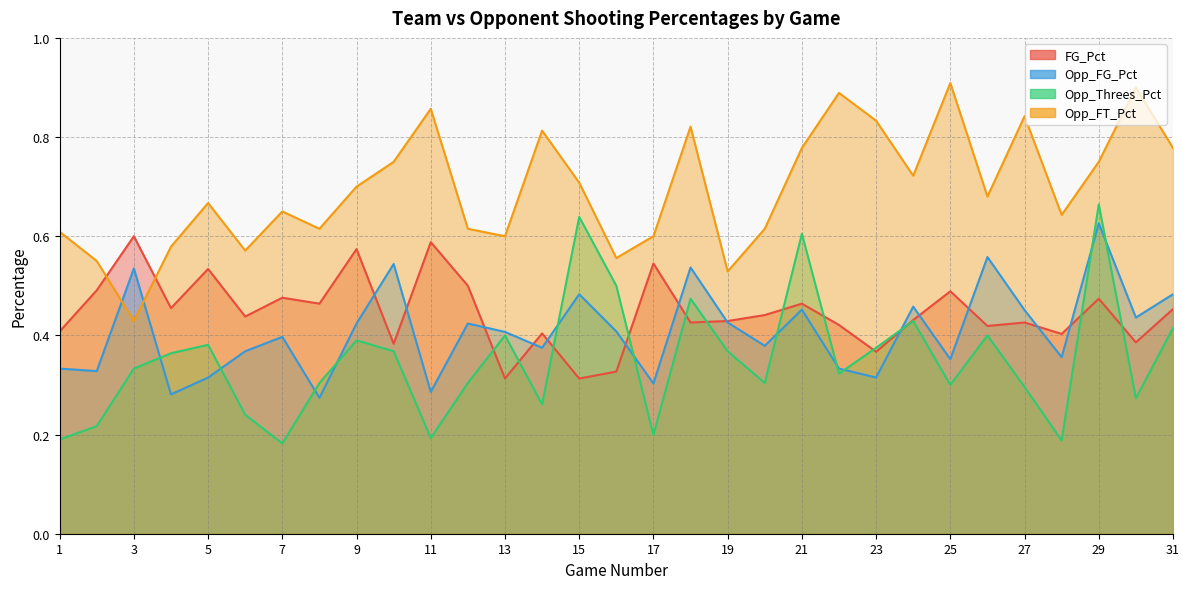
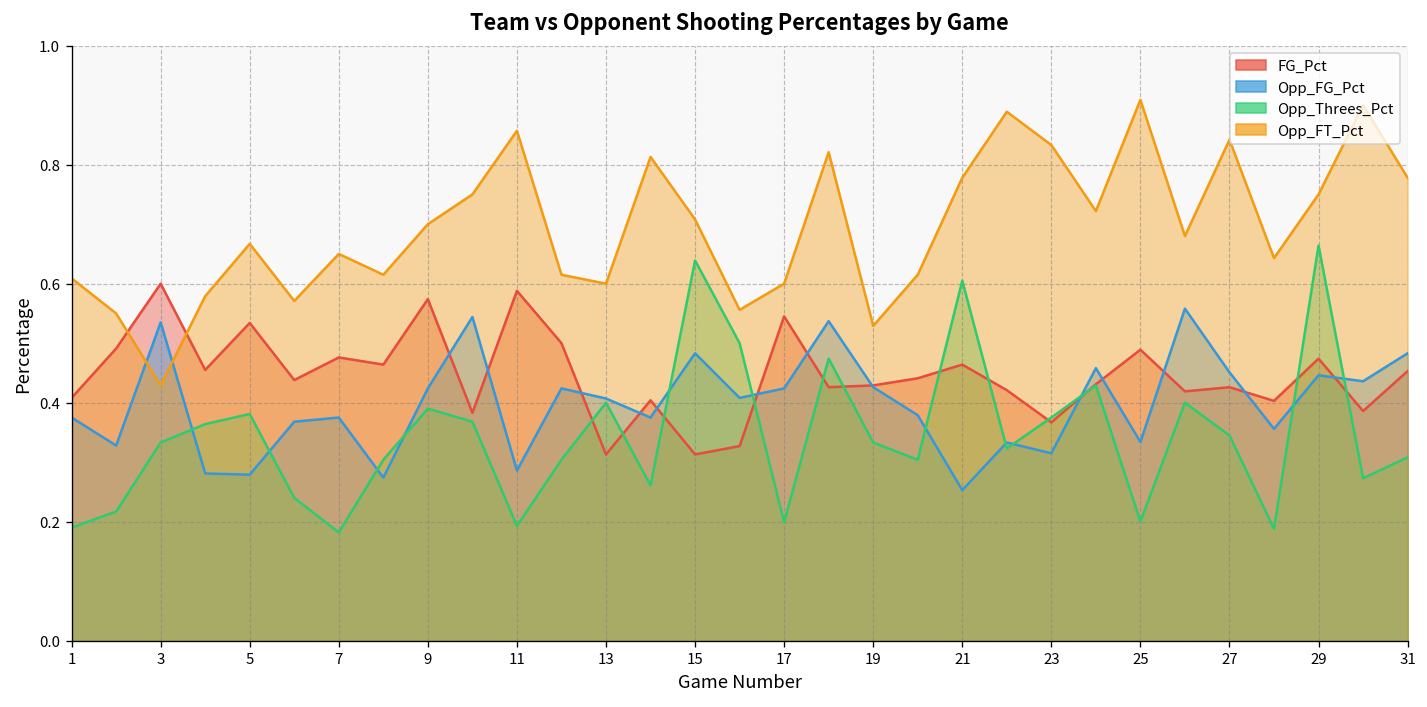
  {
    "Opp_FG_Pct": {
-     "1": 0.33,
+     "1": 0.38,
      "3": 0.54,
-     "5": 0.32,
-     "7": 0.40,
+     "5": 0.28,
+     "7": 0.38,
      "9": 0.42,
      "11": 0.29,
      "13": 0.41,
      "15": 0.48,
-     "17": 0.30,
-     "21": 0.45,
+     "17": 0.42,
+     "21": 0.25,
      "23": 0.32,
-     "25": 0.35,
+     "25": 0.33,
      "27": 0.45,
-     "29": 0.63,
+     "29": 0.45,
      "31": 0.48
    },
    "Opp_Threes_Pct": {
      "1": 0.19,
      "3": 0.33,
      "5": 0.38,
      "7": 0.18,
      "9": 0.39,
      "11": 0.19,
      "13": 0.40,
      "15": 0.64,
      "17": 0.20,
-     "19": 0.37,
+     "19": 0.33,
      "21": 0.61,
      "23": 0.38,
-     "25": 0.3,
-     "27": 0.30,
+     "25": 0.2,
+     "27": 0.35,
      "29": 0.66,
-     "31": 0.42
+     "31": 0.31
    }
  }
